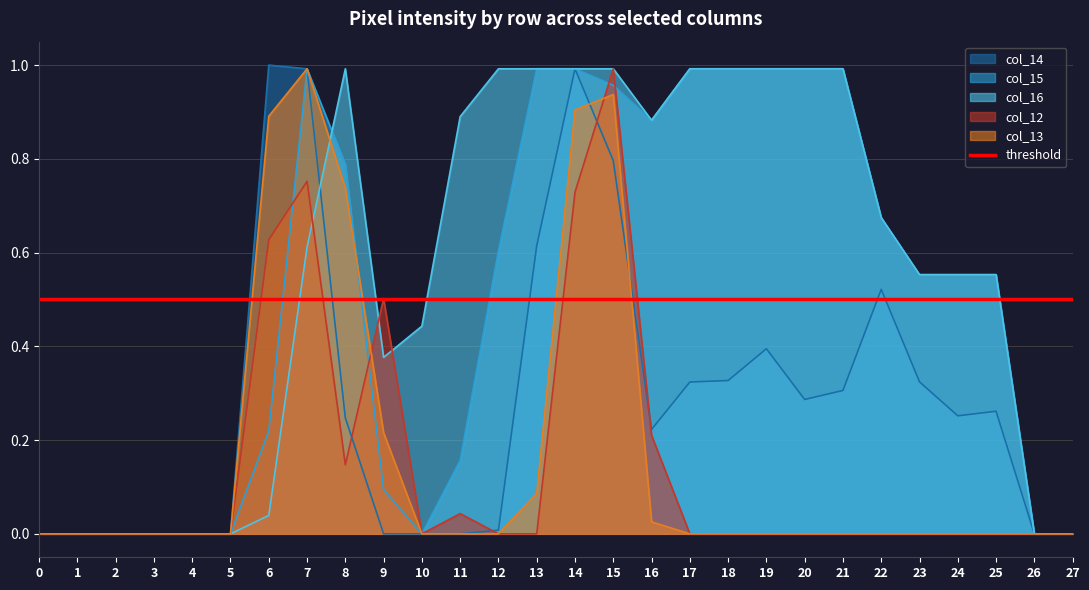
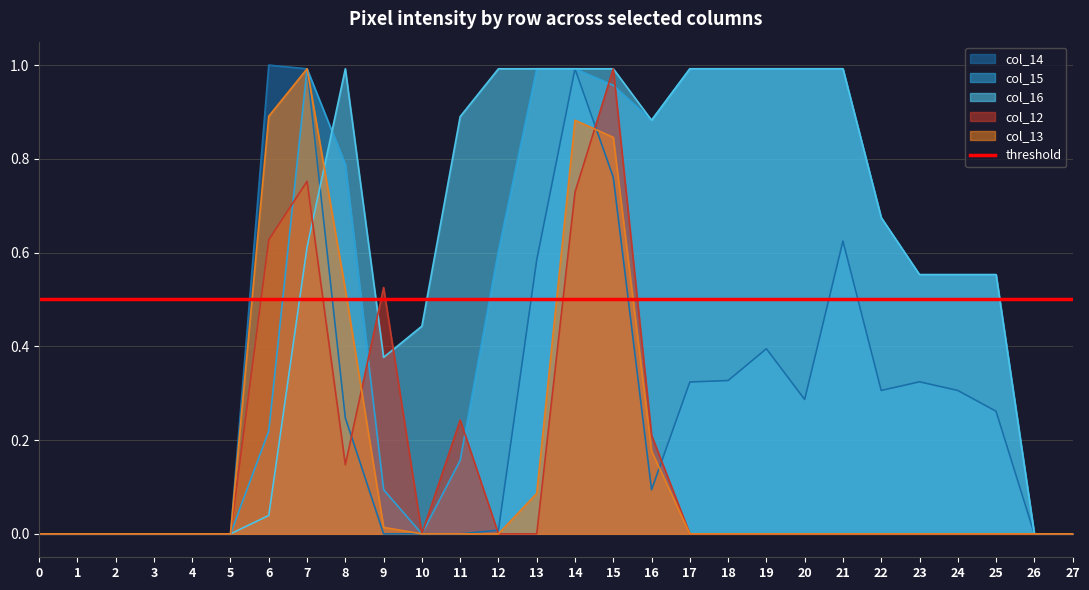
  {
    "col_14": {
      "6": 1.00,
      "8": 0.25,
      "9": 0.00,
      "12": 0.01,
-     "13": 0.61,
-     "15": 0.80,
-     "16": 0.22,
+     "13": 0.58,
+     "15": 0.76,
+     "16": 0.09,
      "17": 0.32,
      "18": 0.33,
      "19": 0.39,
      "20": 0.29,
-     "21": 0.31,
-     "22": 0.52,
+     "21": 0.62,
+     "22": 0.31,
      "23": 0.32,
-     "24": 0.25,
+     "24": 0.31,
      "25": 0.26
    },
    "col_12": {
      "6": 0.63,
      "7": 0.75,
      "8": 0.15,
-     "9": 0.50,
-     "11": 0.04,
+     "9": 0.53,
+     "11": 0.24,
      "13": 0.00,
      "14": 0.73,
      "16": 0.21
    },
    "col_13": {
      "6": 0.89,
-     "8": 0.74,
-     "9": 0.22,
+     "8": 0.52,
+     "9": 0.01,
      "13": 0.09,
-     "14": 0.90,
-     "15": 0.94,
-     "16": 0.03
+     "14": 0.88,
+     "15": 0.85,
+     "16": 0.18
    }
  }
